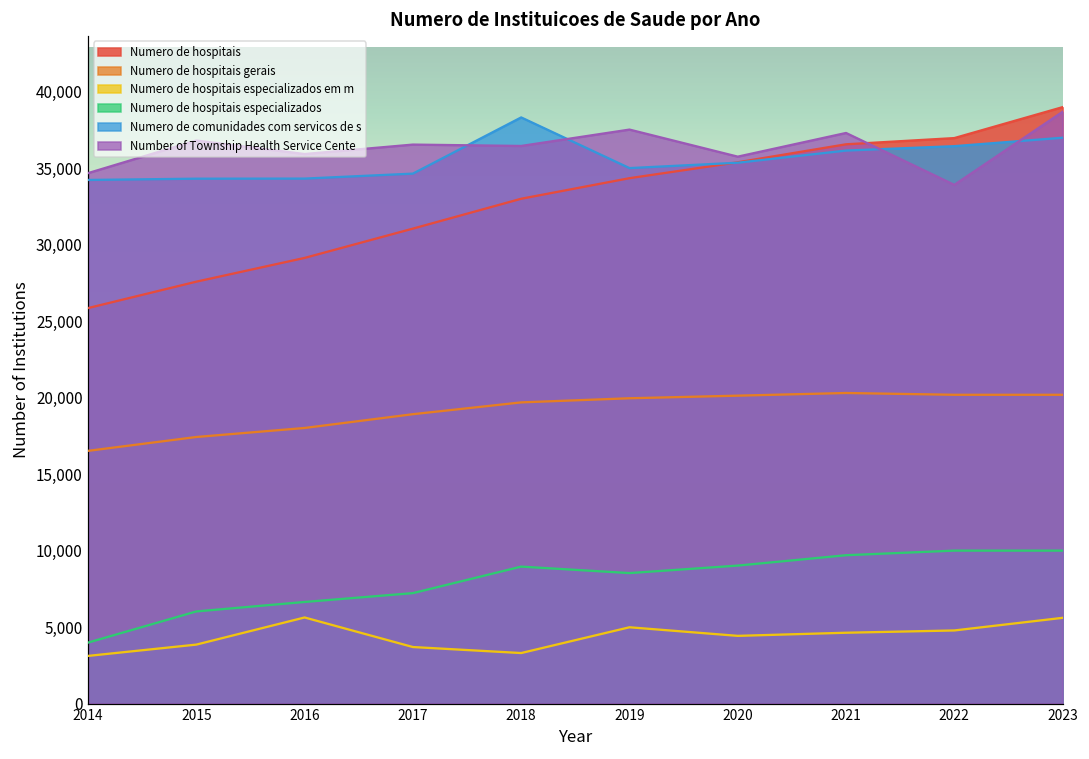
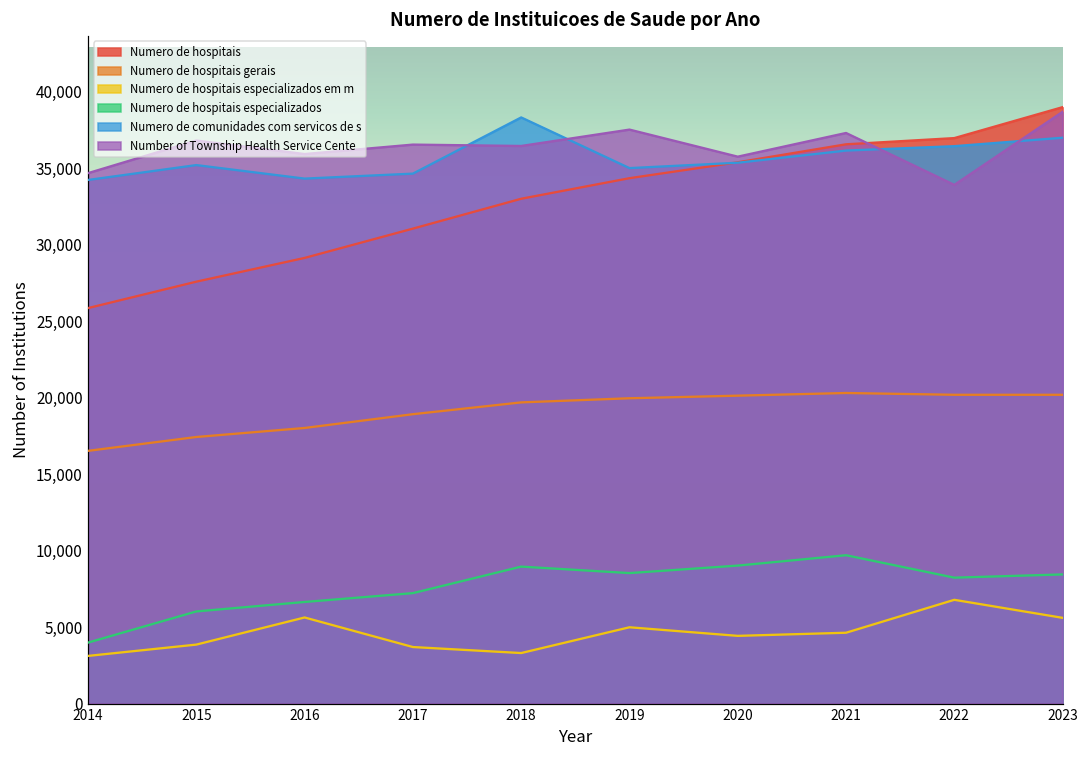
  {
    "Numero de hospitais especializados em m": {
      "2014": "3,100",
      "2015": "3,900",
      "2016": "5,600",
      "2017": "3,700",
      "2018": "3,300",
      "2019": "5,000",
      "2020": "4,400",
      "2021": "4,600",
-     "2022": "4,800",
+     "2022": "6,800",
      "2023": "5,600"
    },
    "Numero de hospitais especializados": {
      "2014": "4,000",
      "2015": "6,000",
      "2016": "6,600",
      "2017": "7,200",
      "2018": "9,000",
      "2019": "8,500",
      "2020": "9,000",
      "2021": "9,700",
-     "2022": "10,000",
-     "2023": "10,000"
+     "2022": "8,200",
+     "2023": "8,400"
    },
    "Numero de comunidades com servicos de s": {
      "2014": "34,200",
-     "2015": "34,300",
+     "2015": "35,200",
      "2016": "34,300",
      "2017": "34,700",
      "2018": "38,300",
      "2019": "35,000",
      "2021": "36,200",
      "2022": "36,400",
      "2023": "37,000"
    },
    "Number of Township Health Service Cente": {
      "2014": "34,700",
      "2016": "35,900",
      "2017": "36,600",
      "2018": "36,500",
      "2019": "37,500",
      "2020": "35,800",
      "2021": "37,300",
      "2022": "33,900",
      "2023": "38,700"
    }
  }
